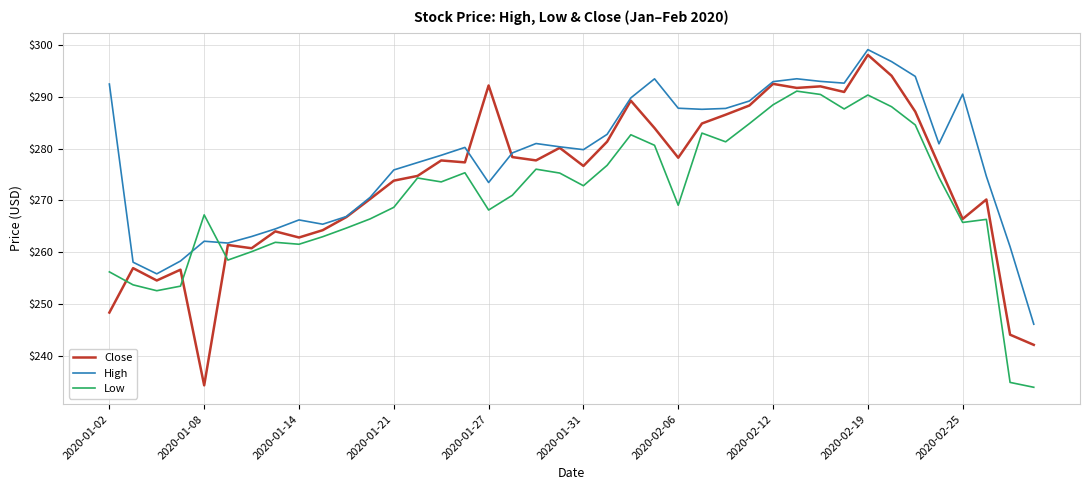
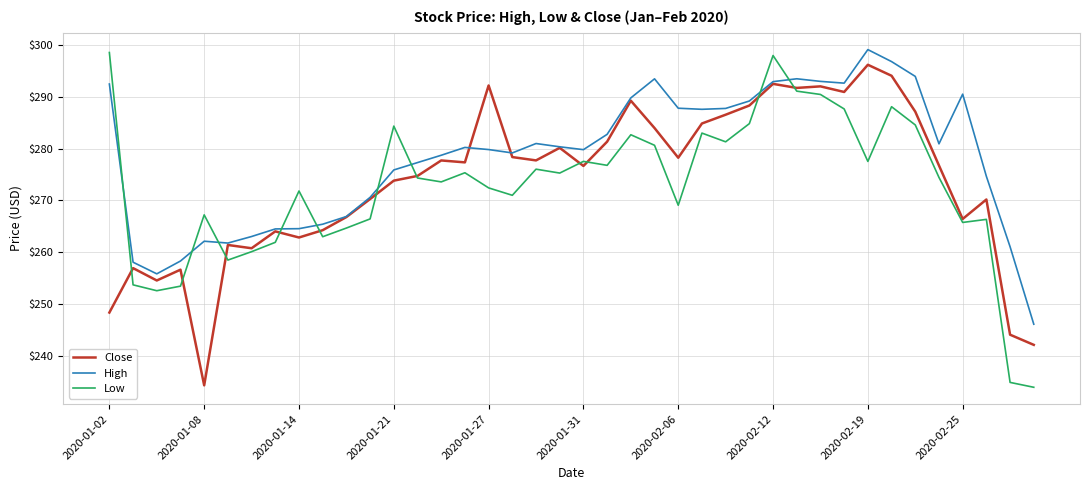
  {
    "Close": {
      "2020-01-02": "$248",
      "2020-01-08": "$234",
      "2020-01-14": "$263",
      "2020-01-21": "$274",
      "2020-01-27": "$292",
      "2020-01-31": "$277",
      "2020-02-06": "$278",
-     "2020-02-19": "$298",
+     "2020-02-19": "$296",
      "2020-02-25": "$266"
    },
    "High": {
      "2020-01-02": "$292",
      "2020-01-08": "$262",
-     "2020-01-14": "$266",
+     "2020-01-14": "$265",
      "2020-01-21": "$276",
-     "2020-01-27": "$273",
+     "2020-01-27": "$280",
      "2020-01-31": "$280",
      "2020-02-06": "$288",
      "2020-02-19": "$299",
      "2020-02-25": "$290"
    },
    "Low": {
-     "2020-01-02": "$256",
+     "2020-01-02": "$299",
      "2020-01-08": "$267",
-     "2020-01-14": "$262",
-     "2020-01-21": "$269",
-     "2020-01-27": "$268",
-     "2020-01-31": "$273",
+     "2020-01-14": "$272",
+     "2020-01-21": "$284",
+     "2020-01-27": "$272",
+     "2020-01-31": "$278",
      "2020-02-06": "$269",
-     "2020-02-12": "$288",
-     "2020-02-19": "$290",
+     "2020-02-12": "$298",
+     "2020-02-19": "$278",
      "2020-02-25": "$266"
    }
  }
